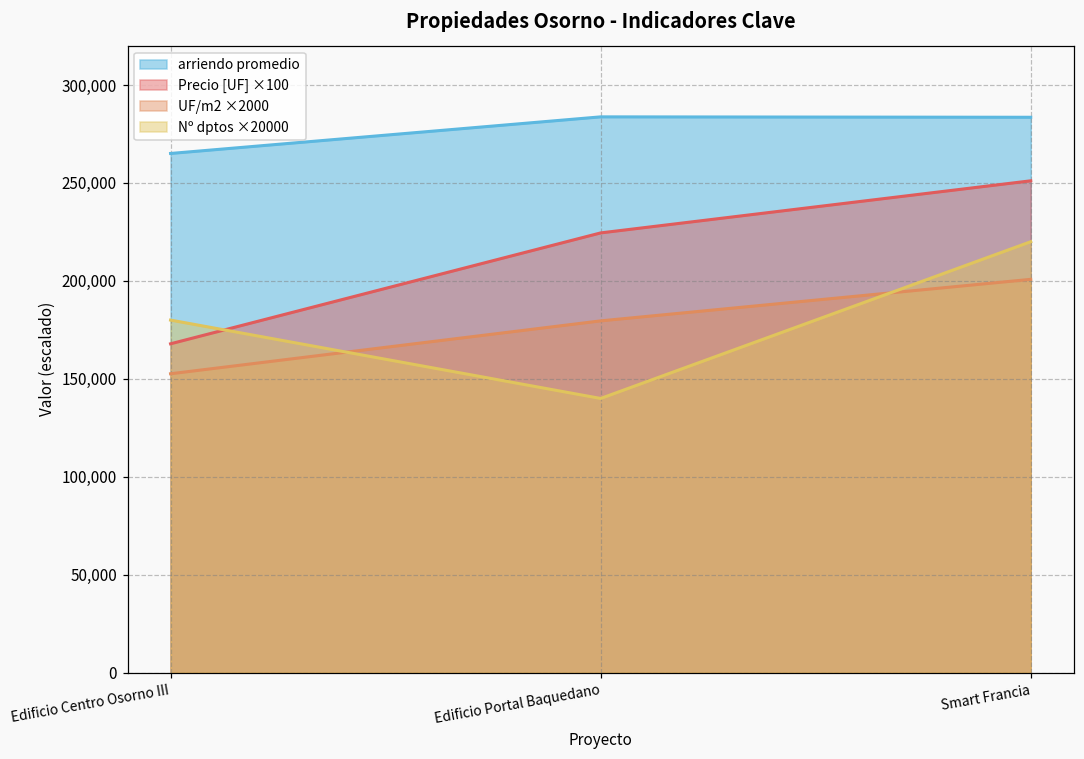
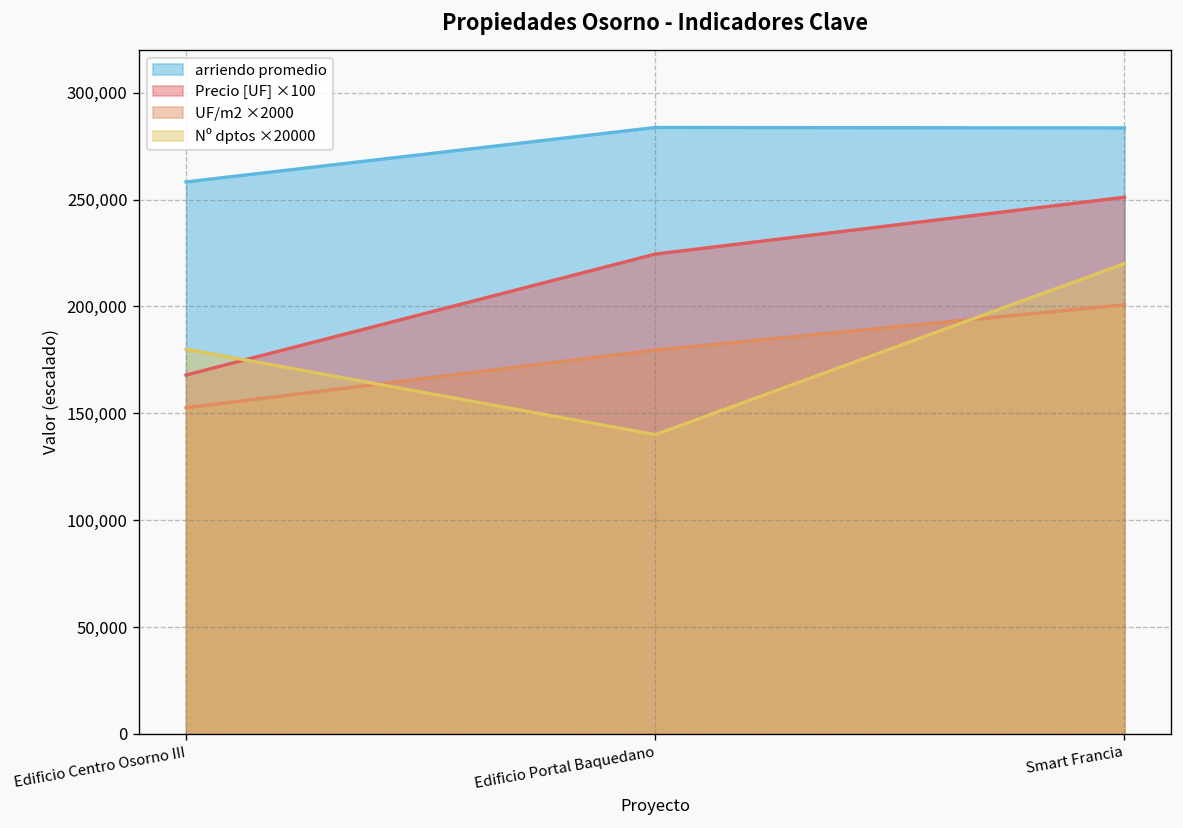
  {
    "arriendo promedio": {
-     "Edificio Centro Osorno III": "265,000",
+     "Edificio Centro Osorno III": "258,000",
      "Edificio Portal Baquedano": "284,000",
      "Smart Francia": "284,000"
    }
  }
